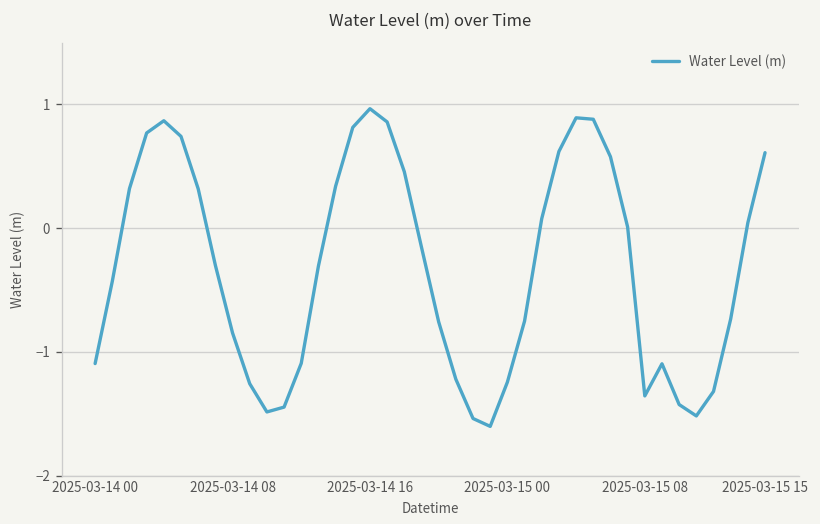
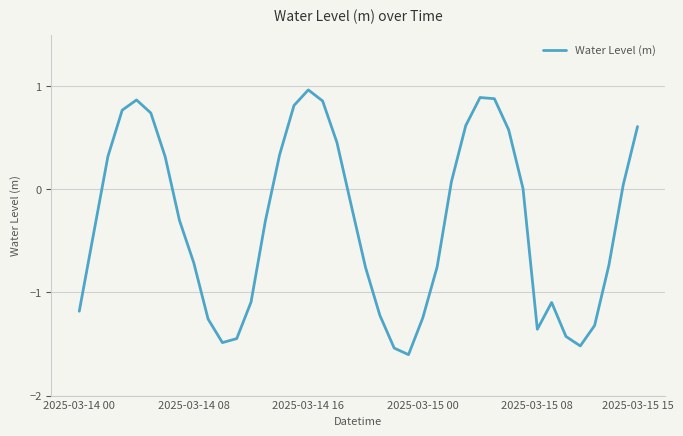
  {
-   "2025-03-14 00": -1.10,
-   "2025-03-14 08": -0.85,
+   "2025-03-14 00": -1.18,
+   "2025-03-14 08": -0.71,
    "2025-03-14 16": 0.97,
    "2025-03-15 00": -1.25,
    "2025-03-15 08": -1.36,
    "2025-03-15 15": 0.61
  }
